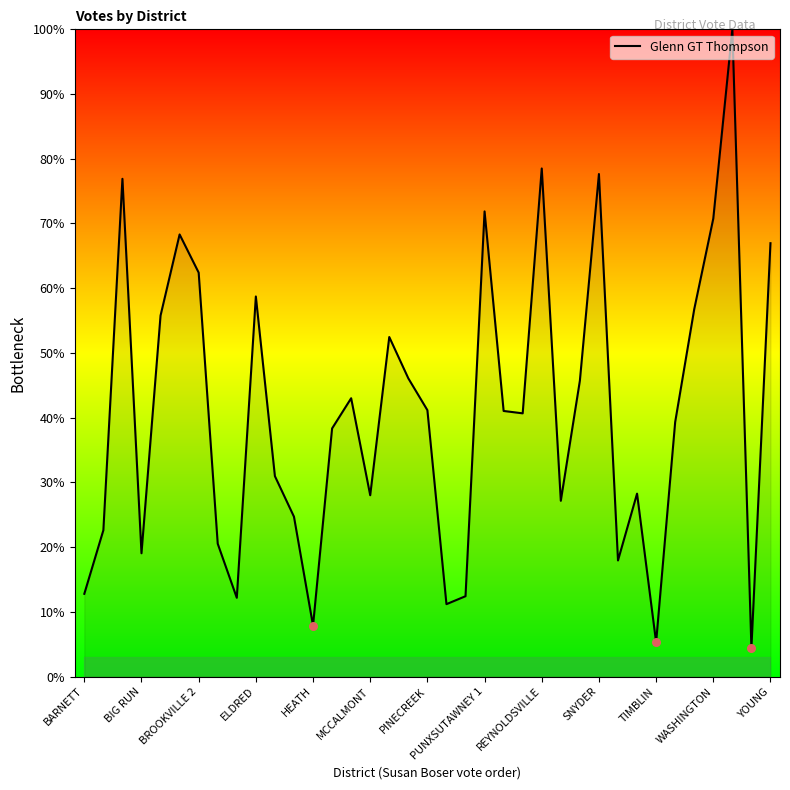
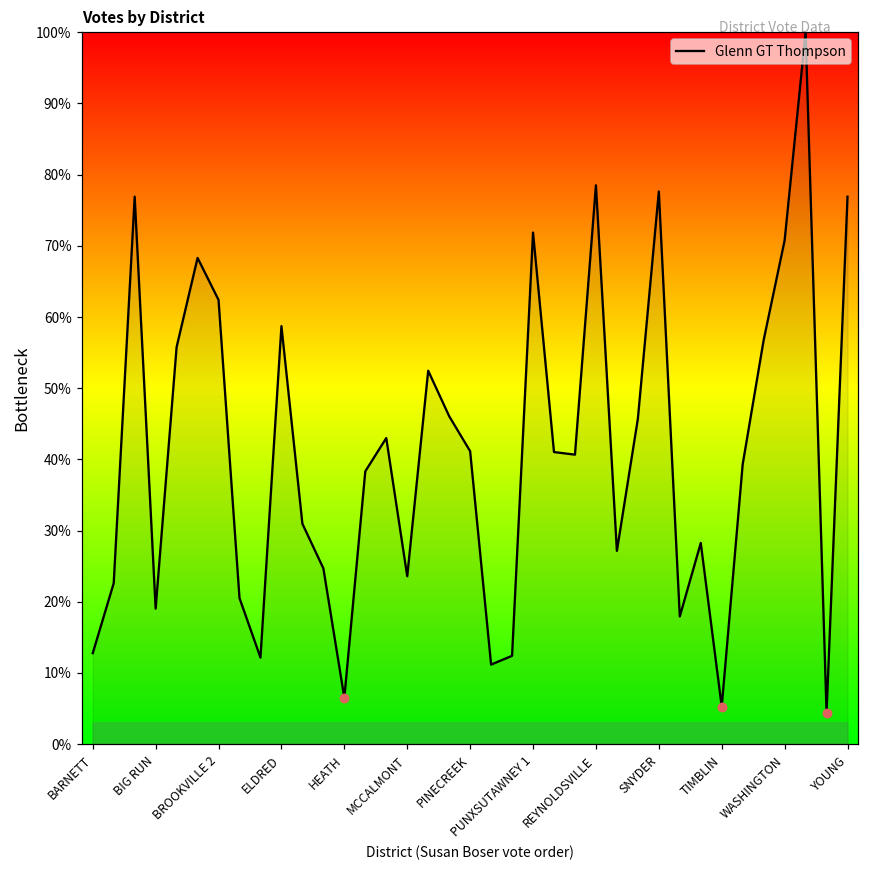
  {
    "Glenn GT Thompson": {
      "BARNETT": "13%",
      "BIG RUN": "19%",
      "BROOKVILLE 2": "62%",
      "ELDRED": "59%",
-     "HEATH": "8%",
-     "MCCALMONT": "28%",
+     "HEATH": "7%",
+     "MCCALMONT": "24%",
      "PINECREEK": "41%",
      "PUNXSUTAWNEY 1": "72%",
      "REYNOLDSVILLE": "79%",
      "SNYDER": "78%",
      "WASHINGTON": "71%",
-     "YOUNG": "67%"
+     "YOUNG": "77%"
    }
  }
